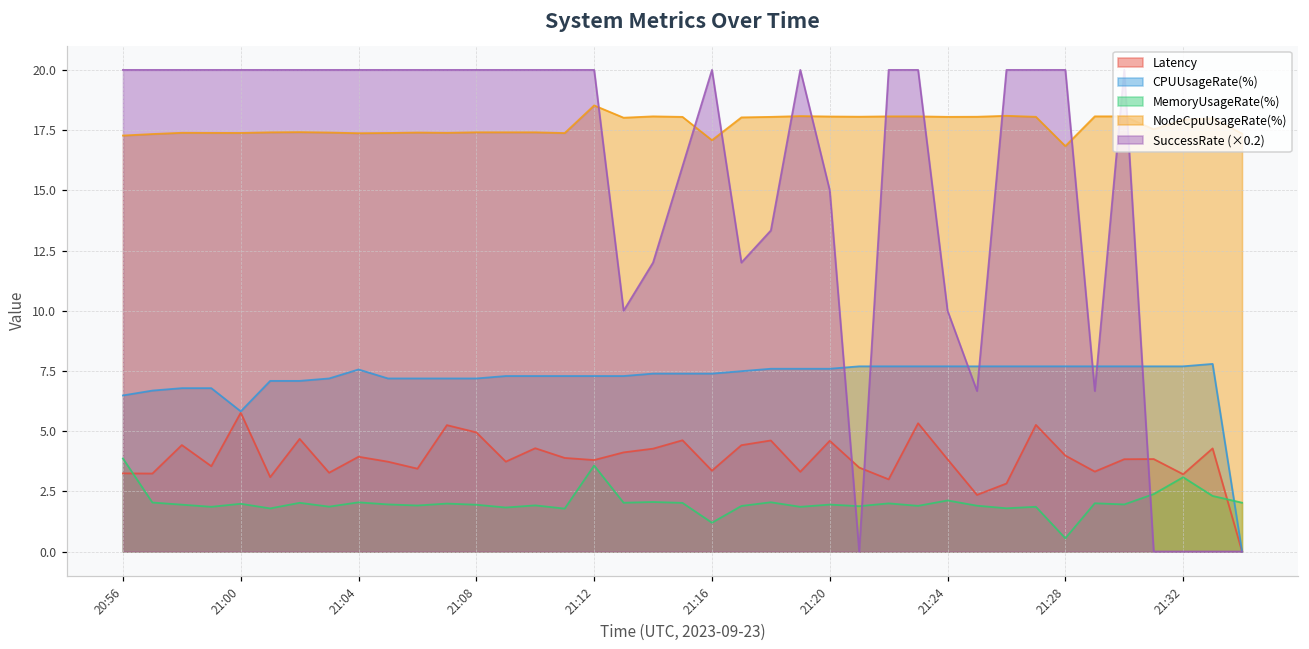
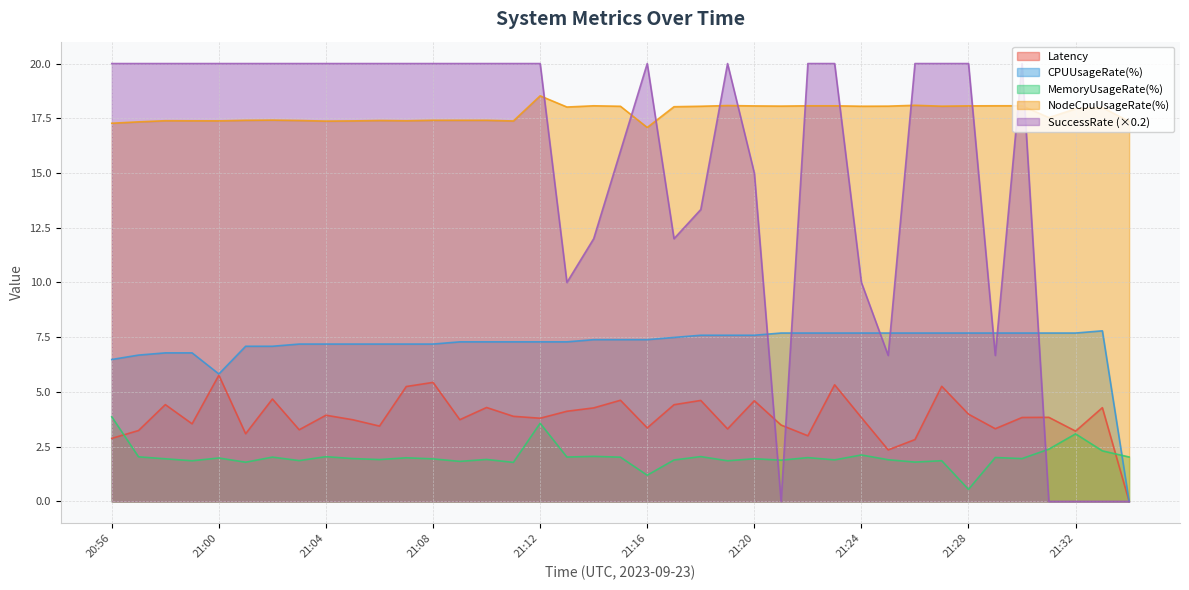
  {
    "Latency": {
-     "20:56": 3.2,
+     "20:56": 2.9,
      "21:04": 3.9,
-     "21:08": 4.9,
+     "21:08": 5.4,
      "21:12": 3.8,
      "21:16": 3.4,
      "21:20": 4.6,
      "21:24": 3.8,
      "21:28": 4.0,
      "21:32": 3.2
    },
    "CPUUsageRate(%)": {
      "20:56": 6.5,
-     "21:04": 7.6,
+     "21:04": 7.2,
      "21:08": 7.2,
      "21:12": 7.3,
      "21:16": 7.4,
      "21:20": 7.6,
      "21:24": 7.7,
      "21:28": 7.7,
      "21:32": 7.7
    },
    "MemoryUsageRate(%)": {
      "20:56": 3.9,
      "21:00": 2.0,
      "21:04": 2.0,
      "21:08": 1.9,
      "21:12": 3.6,
      "21:16": 1.2,
      "21:20": 1.9,
      "21:24": 2.1,
      "21:28": 0.5,
      "21:32": 3.1
    },
    "NodeCpuUsageRate(%)": {
      "20:56": 17.3,
      "21:00": 17.4,
      "21:04": 17.4,
      "21:08": 17.4,
      "21:12": 18.5,
      "21:16": 17.1,
      "21:20": 18.1,
      "21:24": 18.1,
-     "21:28": 16.8
+     "21:28": 18.1
    },
    "SuccessRate (×0.2)": {
      "20:56": 20.0,
      "21:00": 20.0,
      "21:04": 20.0,
      "21:08": 20.0,
      "21:12": 20.0,
      "21:16": 20.0,
      "21:20": 15.0,
      "21:24": 10.0,
      "21:28": 20.0,
      "21:32": 0.0
    }
  }
